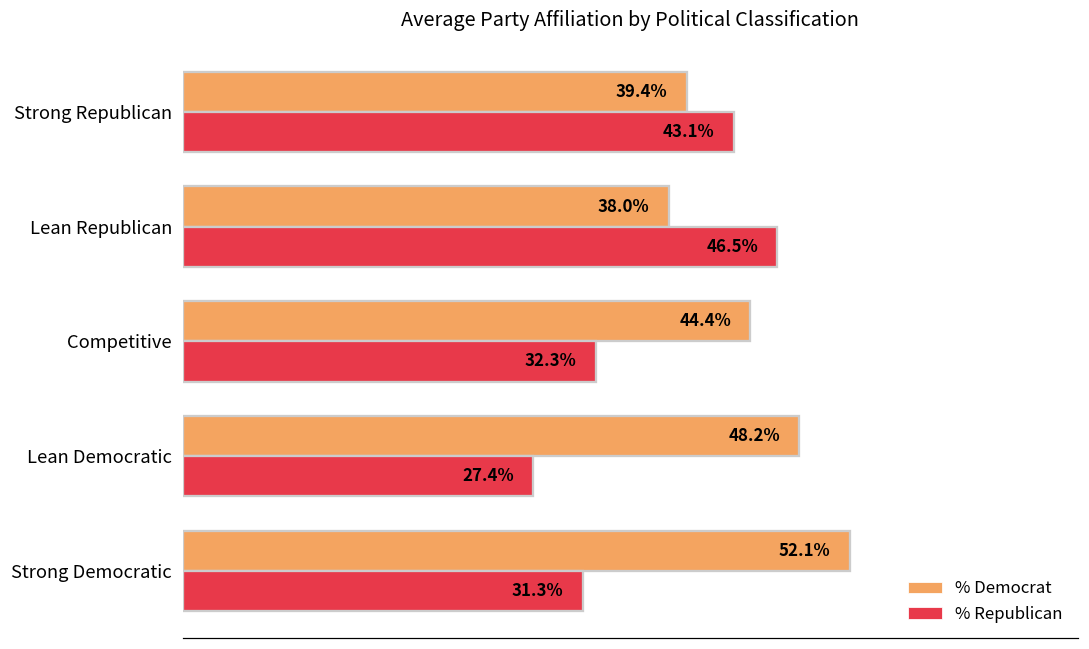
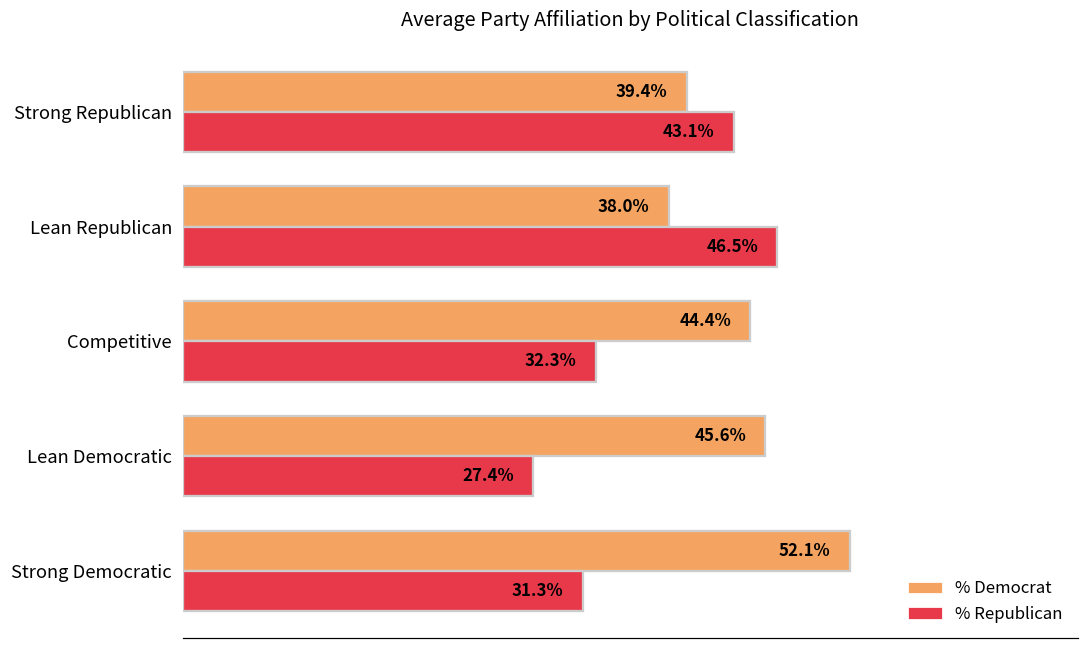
  {
    "% Democrat": {
      "Strong Republican": "39.4%",
      "Lean Republican": "38.0%",
      "Competitive": "44.4%",
-     "Lean Democratic": "48.2%",
+     "Lean Democratic": "45.6%",
      "Strong Democratic": "52.1%"
    },
    "% Republican": {
      "Strong Republican": "43.1%",
      "Lean Republican": "46.5%",
      "Competitive": "32.3%",
      "Lean Democratic": "27.4%",
      "Strong Democratic": "31.3%"
    }
  }
